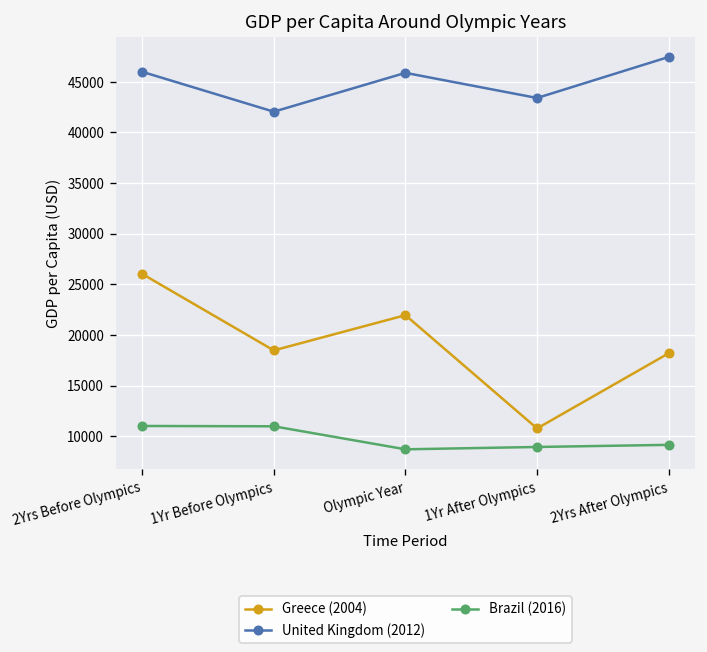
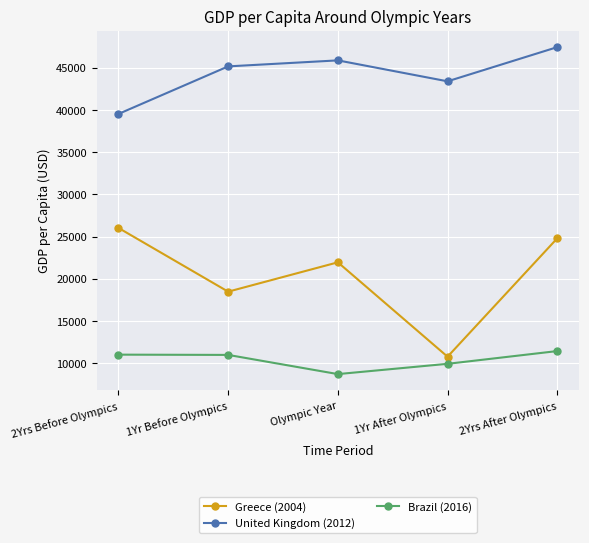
  {
    "Greece (2004)": {
      "2Yrs Before Olympics": 26000,
      "1Yr Before Olympics": 18000,
      "Olympic Year": 22000,
      "1Yr After Olympics": 11000,
-     "2Yrs After Olympics": 18000
+     "2Yrs After Olympics": 25000
    },
    "United Kingdom (2012)": {
-     "2Yrs Before Olympics": 46000,
-     "1Yr Before Olympics": 42000,
+     "2Yrs Before Olympics": 40000,
+     "1Yr Before Olympics": 45000,
      "Olympic Year": 46000,
      "1Yr After Olympics": 43000,
      "2Yrs After Olympics": 47000
    },
    "Brazil (2016)": {
      "2Yrs Before Olympics": 11000,
      "1Yr Before Olympics": 11000,
      "Olympic Year": 9000,
-     "1Yr After Olympics": 9000,
-     "2Yrs After Olympics": 9000
+     "1Yr After Olympics": 10000,
+     "2Yrs After Olympics": 11000
    }
  }
